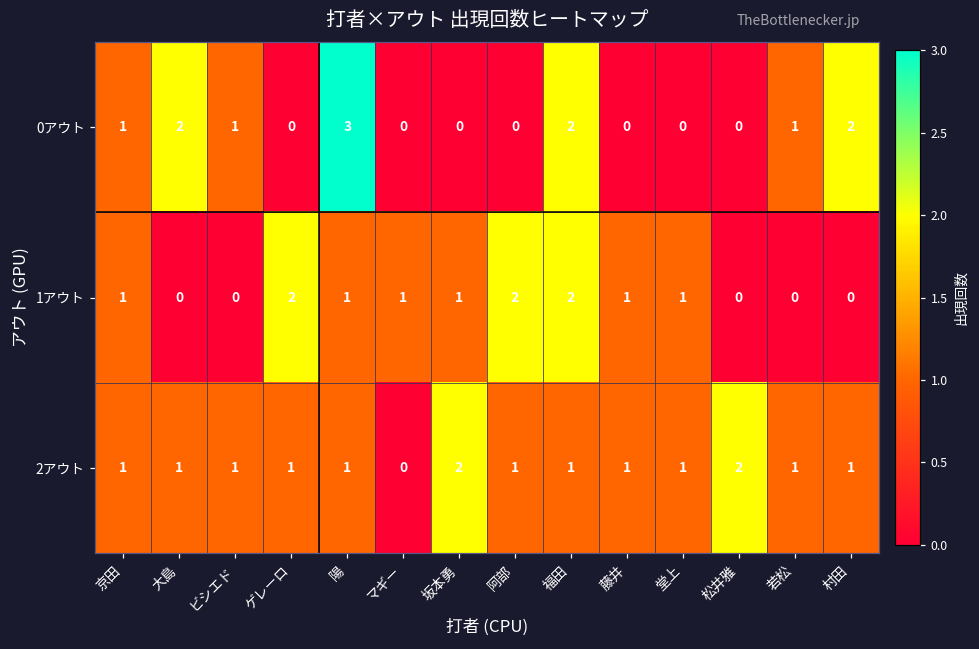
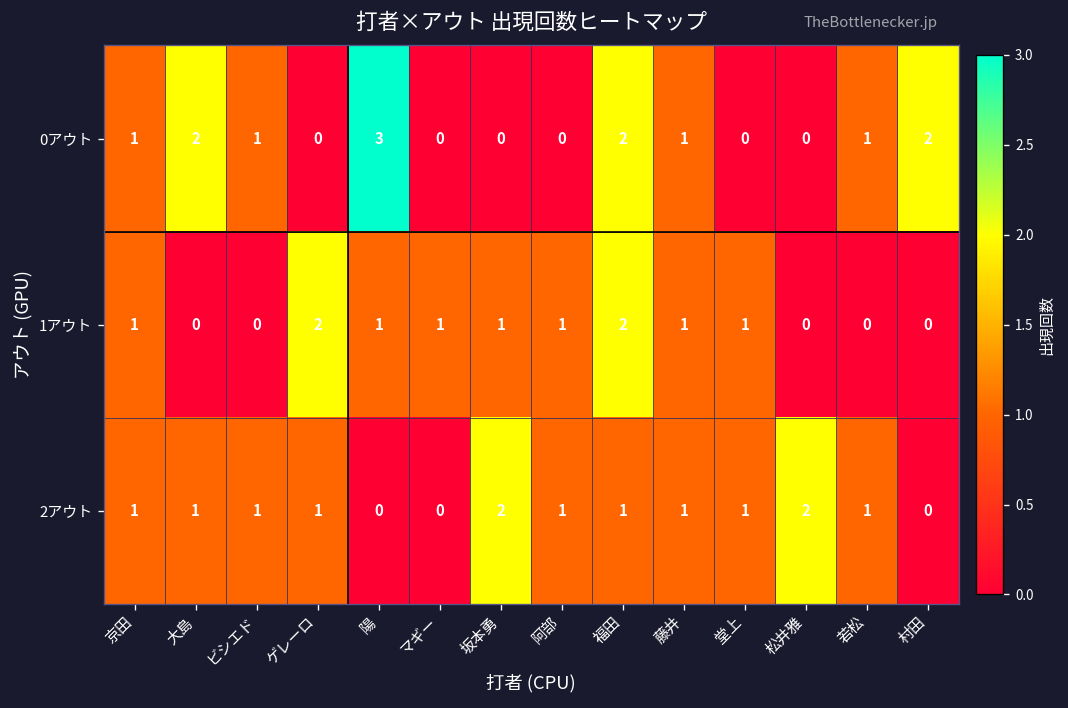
  {
    "0アウト": {
      "京田": 1,
      "大島": 2,
      "ビシエド": 1,
      "ゲレーロ": 0,
      "陽": 3,
      "マギー": 0,
      "坂本勇": 0,
      "阿部": 0,
      "福田": 2,
-     "藤井": 0,
+     "藤井": 1,
      "堂上": 0,
      "松井雅": 0,
      "若松": 1,
      "村田": 2
    },
    "1アウト": {
      "京田": 1,
      "大島": 0,
      "ビシエド": 0,
      "ゲレーロ": 2,
      "陽": 1,
      "マギー": 1,
      "坂本勇": 1,
-     "阿部": 2,
+     "阿部": 1,
      "福田": 2,
      "藤井": 1,
      "堂上": 1,
      "松井雅": 0,
      "若松": 0,
      "村田": 0
    },
    "2アウト": {
      "京田": 1,
      "大島": 1,
      "ビシエド": 1,
      "ゲレーロ": 1,
-     "陽": 1,
+     "陽": 0,
      "マギー": 0,
      "坂本勇": 2,
      "阿部": 1,
      "福田": 1,
      "藤井": 1,
      "堂上": 1,
      "松井雅": 2,
      "若松": 1,
-     "村田": 1
+     "村田": 0
    }
  }
